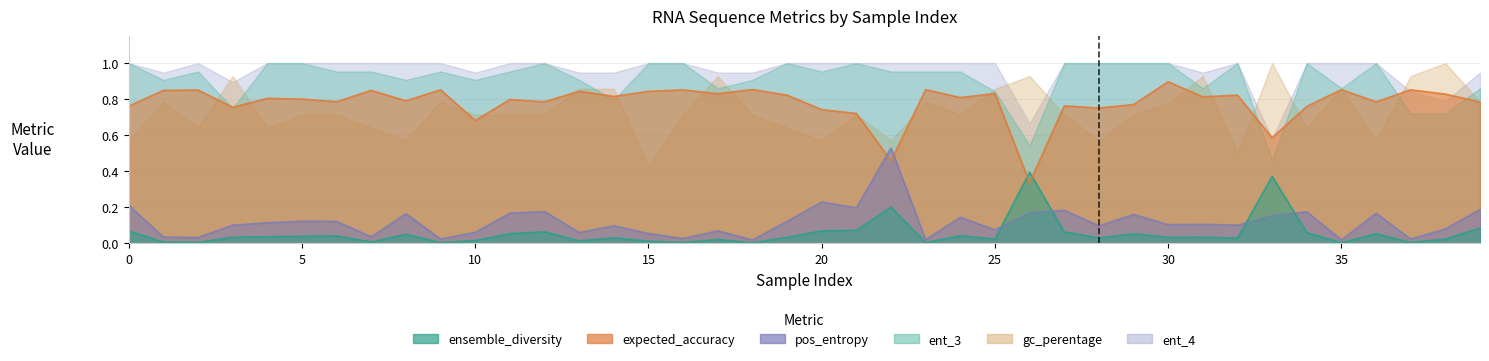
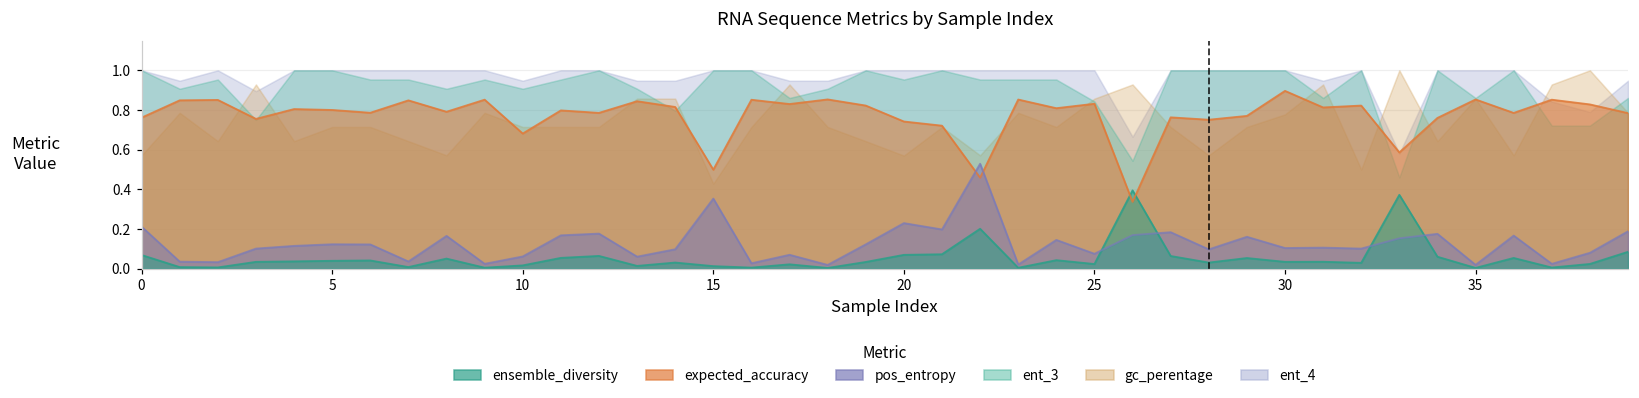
  {
    "gc_perentage": {
      "0": 0.57,
      "5": 0.71,
      "10": 0.71,
      "15": 0.43,
      "20": 0.57,
      "25": 0.86,
      "30": 0.78
    },
    "expected_accuracy": {
      "0": 0.76,
      "5": 0.80,
      "10": 0.68,
-     "15": 0.84,
+     "15": 0.50,
      "20": 0.74,
      "30": 0.90
    },
    "pos_entropy": {
      "0": 0.21,
      "5": 0.12,
      "10": 0.06,
-     "15": 0.06,
+     "15": 0.35,
      "20": 0.23,
      "25": 0.08,
      "30": 0.10,
      "35": 0.02
    }
  }
